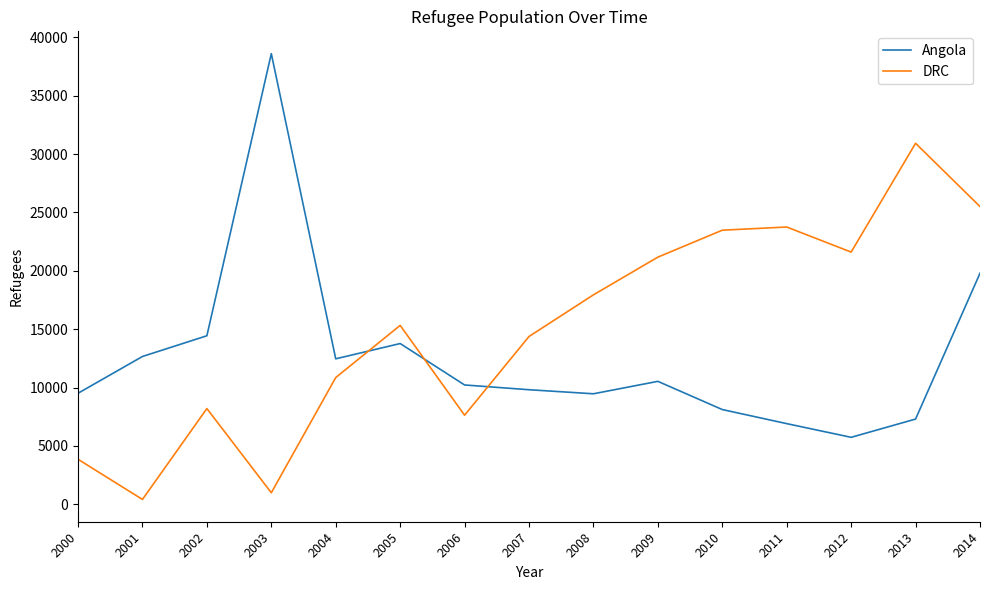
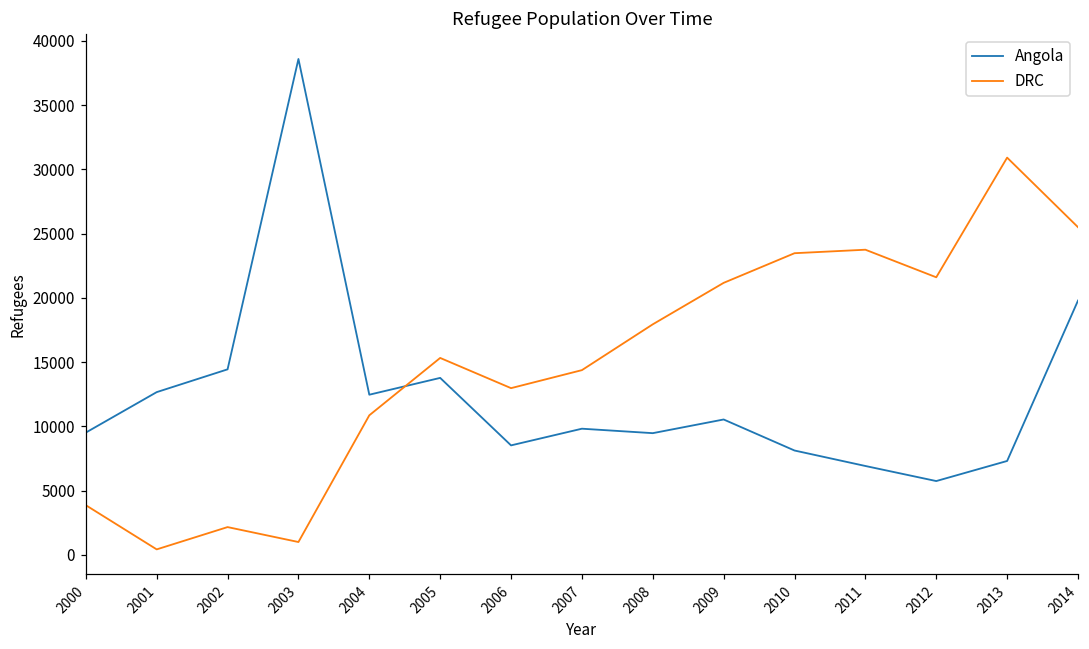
  {
    "Angola": {
      "2000": 9500,
      "2001": 12700,
      "2002": 14400,
      "2003": 38600,
      "2004": 12500,
      "2005": 13800,
-     "2006": 10200,
+     "2006": 8500,
      "2007": 9800,
      "2008": 9500,
      "2009": 10500,
      "2010": 8100,
      "2011": 6900,
      "2012": 5700,
      "2013": 7300,
      "2014": 19800
    },
    "DRC": {
      "2000": 3900,
      "2001": 400,
-     "2002": 8200,
+     "2002": 2200,
      "2003": 1000,
      "2004": 10900,
      "2005": 15300,
-     "2006": 7600,
+     "2006": 13000,
      "2007": 14400,
      "2008": 17900,
      "2009": 21200,
      "2010": 23500,
      "2011": 23700,
      "2012": 21600,
      "2013": 30900,
      "2014": 25500
    }
  }
